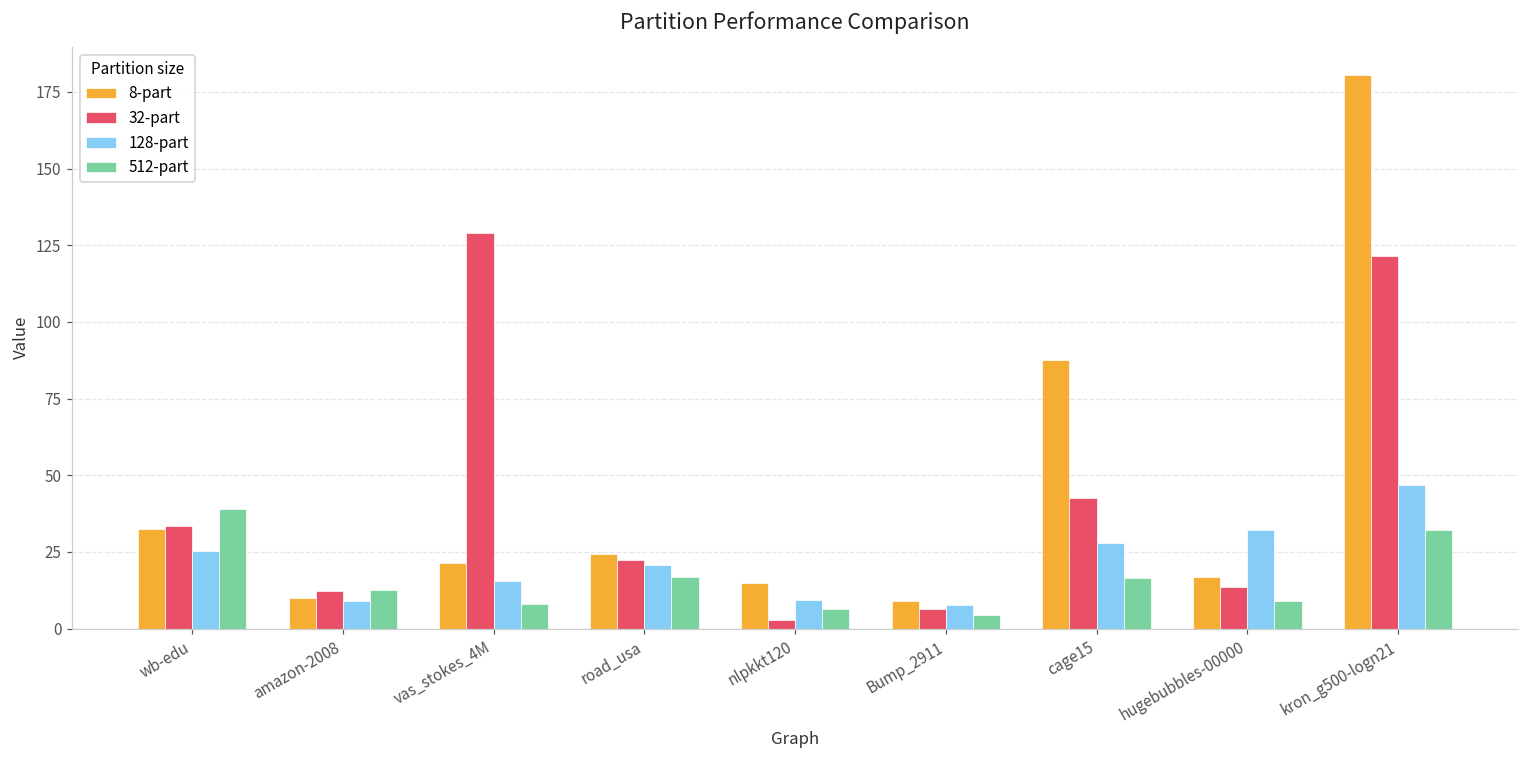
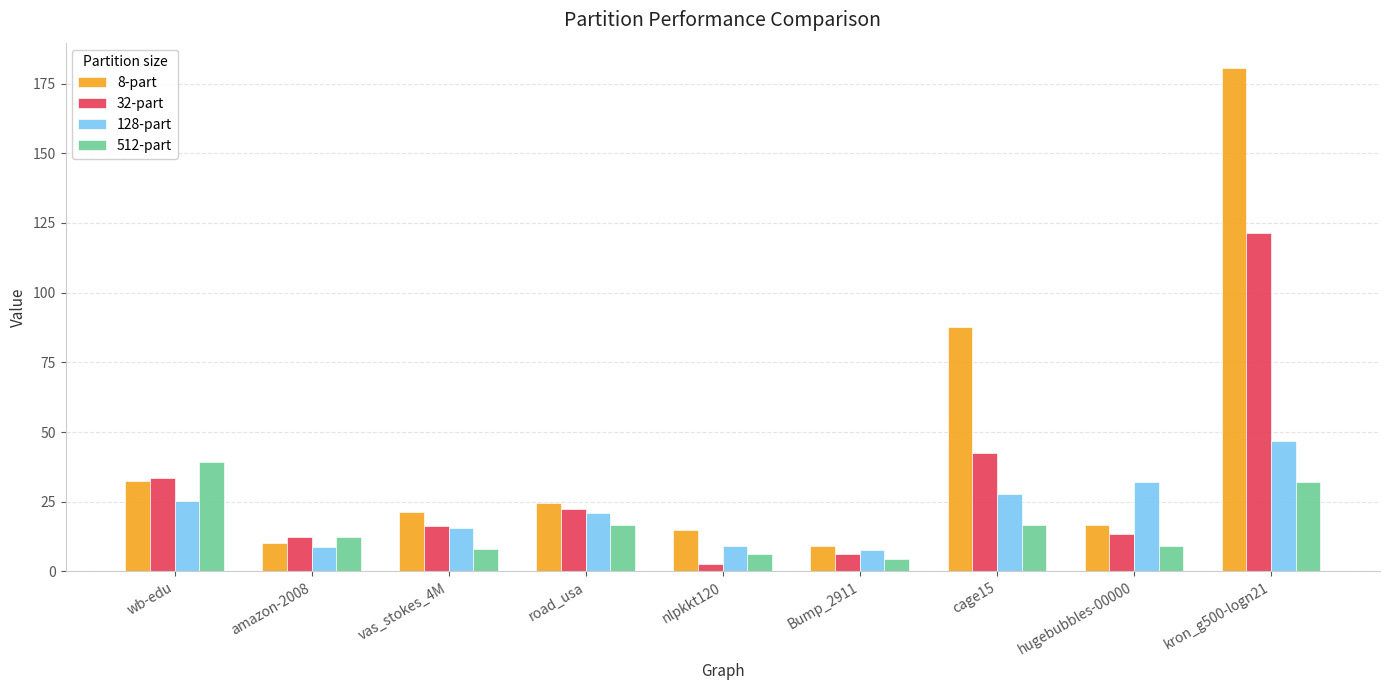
  {
    "8-part": {
      "wb-edu": 33,
      "amazon-2008": 10,
      "vas_stokes_4M": 21,
      "road_usa": 24,
      "nlpkkt120": 15,
      "Bump_2911": 9,
      "cage15": 88,
      "hugebubbles-00000": 17,
      "kron_g500-logn21": 181
    },
    "32-part": {
      "wb-edu": 33,
      "amazon-2008": 12,
-     "vas_stokes_4M": 129,
+     "vas_stokes_4M": 16,
      "road_usa": 22,
      "nlpkkt120": 3,
      "Bump_2911": 6,
      "cage15": 43,
      "hugebubbles-00000": 14,
      "kron_g500-logn21": 121
    },
    "128-part": {
      "wb-edu": 25,
      "amazon-2008": 9,
      "vas_stokes_4M": 16,
      "road_usa": 21,
      "nlpkkt120": 9,
      "Bump_2911": 8,
      "cage15": 28,
      "hugebubbles-00000": 32,
      "kron_g500-logn21": 47
    },
    "512-part": {
      "wb-edu": 39,
      "amazon-2008": 13,
      "vas_stokes_4M": 8,
      "road_usa": 17,
      "nlpkkt120": 6,
      "Bump_2911": 5,
      "cage15": 17,
      "hugebubbles-00000": 9,
      "kron_g500-logn21": 32
    }
  }
